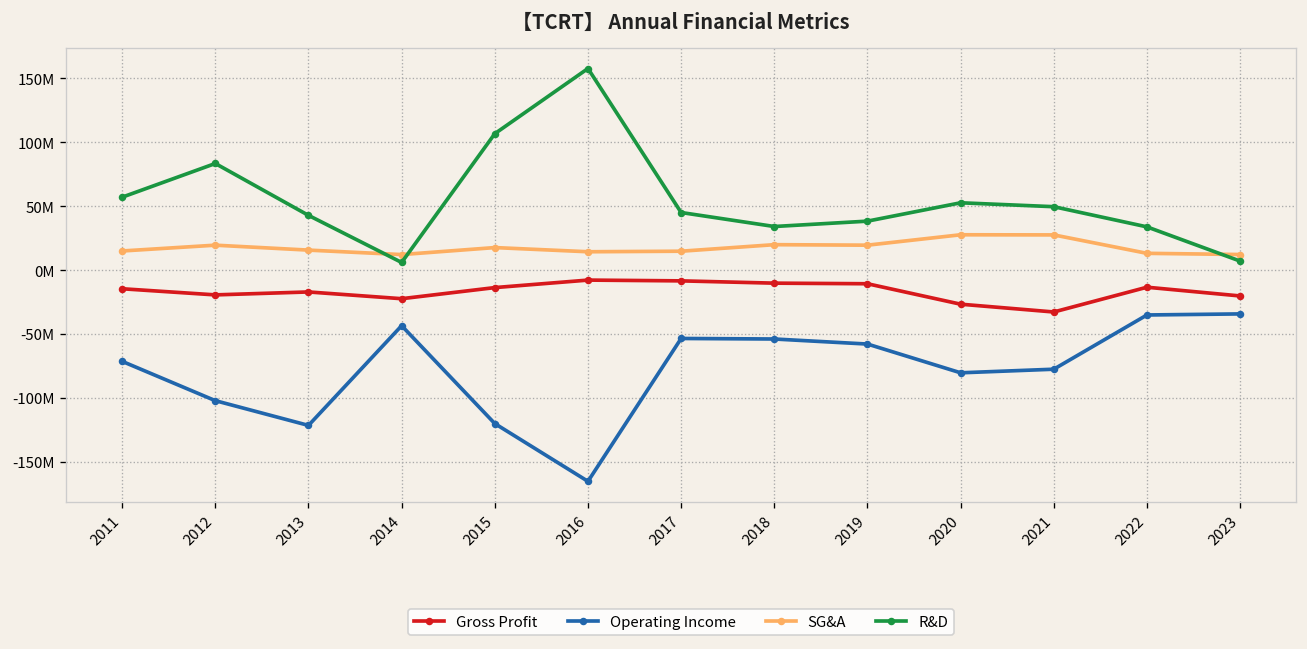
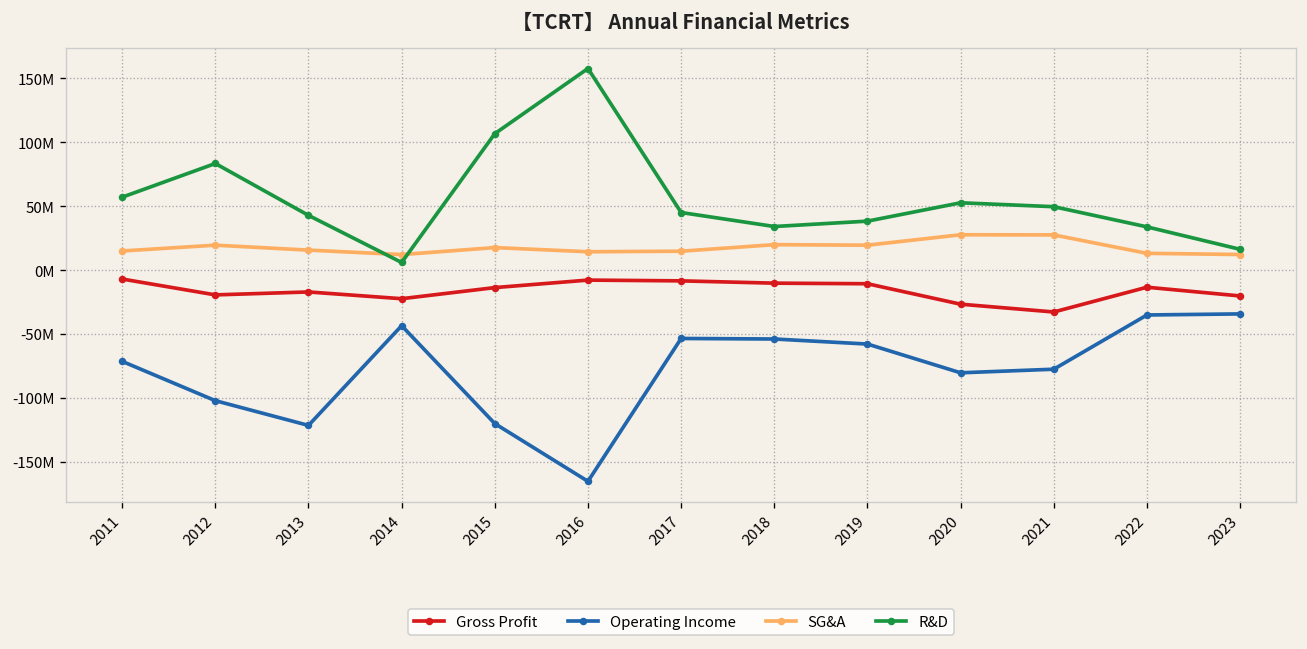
  {
    "Gross Profit": {
-     "2011": -15000000,
+     "2011": -7000000,
      "2012": -19000000,
      "2013": -17000000,
      "2014": -22000000,
      "2015": -14000000,
      "2016": -8000000,
      "2017": -8000000,
      "2018": -10000000,
      "2019": -11000000,
      "2020": -27000000,
      "2021": -33000000,
      "2022": -13000000,
      "2023": -20000000
    },
    "Operating Income": {
      "2011": -71000000,
      "2012": -102000000,
      "2013": -122000000,
      "2014": -43000000,
      "2015": -120000000,
      "2016": -165000000,
      "2017": -53000000,
      "2018": -54000000,
      "2019": -58000000,
      "2020": -80000000,
      "2021": -78000000,
      "2022": -35000000,
      "2023": -34000000
    },
    "SG&A": {
      "2011": 15000000,
      "2012": 20000000,
      "2013": 16000000,
      "2014": 12000000,
      "2015": 18000000,
      "2016": 14000000,
      "2017": 15000000,
      "2018": 20000000,
      "2019": 20000000,
      "2020": 28000000,
      "2021": 28000000,
      "2022": 13000000,
      "2023": 12000000
    },
    "R&D": {
      "2011": 57000000,
      "2012": 83000000,
      "2013": 43000000,
      "2014": 6000000,
      "2015": 107000000,
      "2016": 158000000,
      "2017": 45000000,
      "2018": 34000000,
      "2019": 38000000,
      "2020": 53000000,
      "2021": 50000000,
      "2022": 34000000,
-     "2023": 7000000
+     "2023": 16000000
    }
  }
